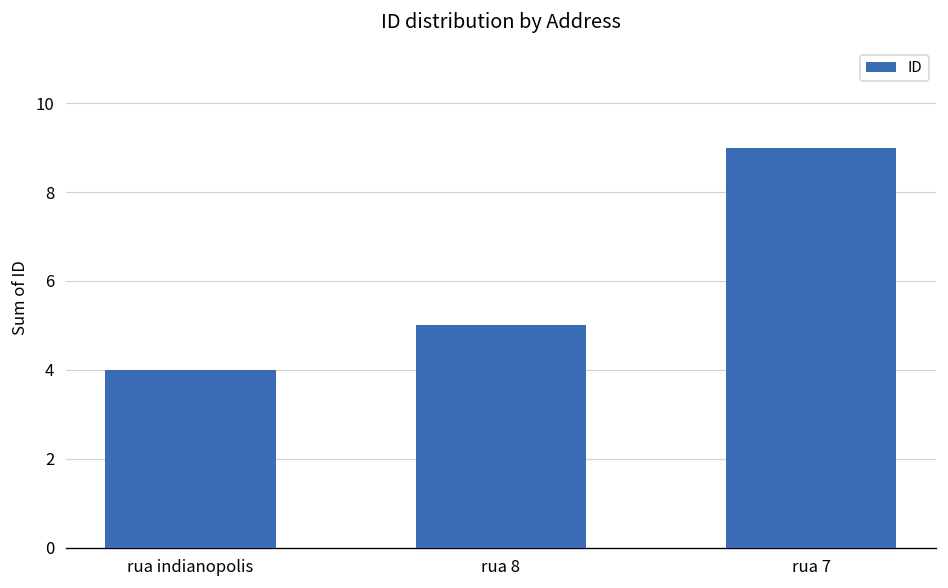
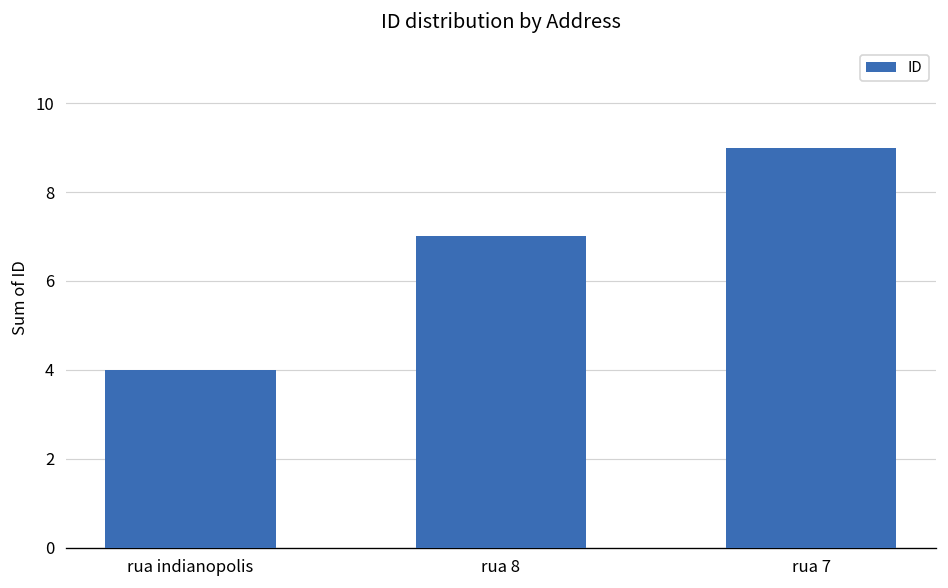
  {
    "rua indianopolis": 4,
-   "rua 8": 5,
+   "rua 8": 7,
    "rua 7": 9
  }
